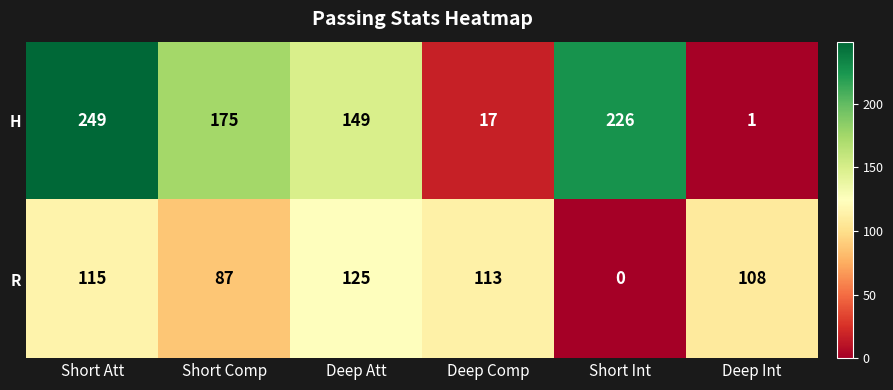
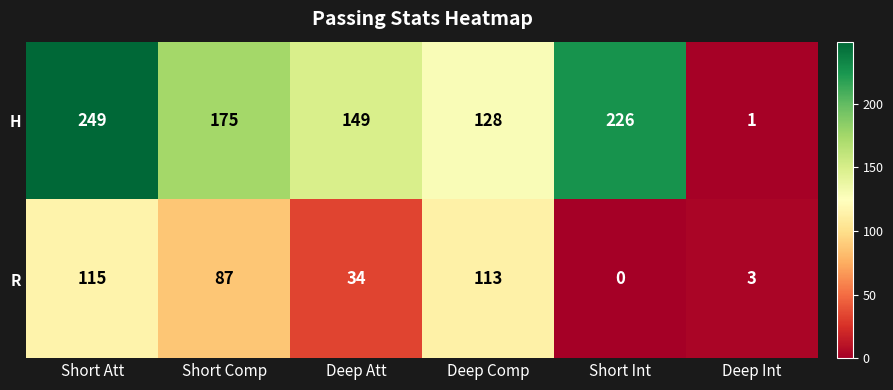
  {
    "H": {
      "Short Att": 249,
      "Short Comp": 175,
      "Deep Att": 149,
-     "Deep Comp": 17,
+     "Deep Comp": 128,
      "Short Int": 226,
      "Deep Int": 1
    },
    "R": {
      "Short Att": 115,
      "Short Comp": 87,
-     "Deep Att": 125,
+     "Deep Att": 34,
      "Deep Comp": 113,
      "Short Int": 0,
-     "Deep Int": 108
+     "Deep Int": 3
    }
  }
